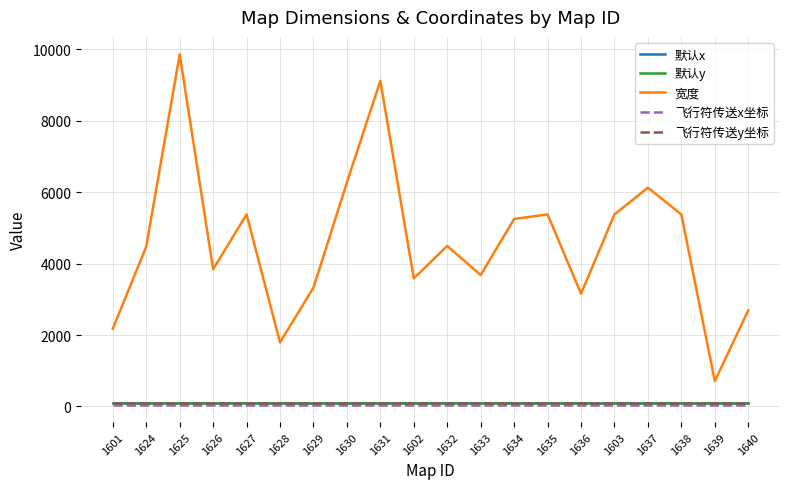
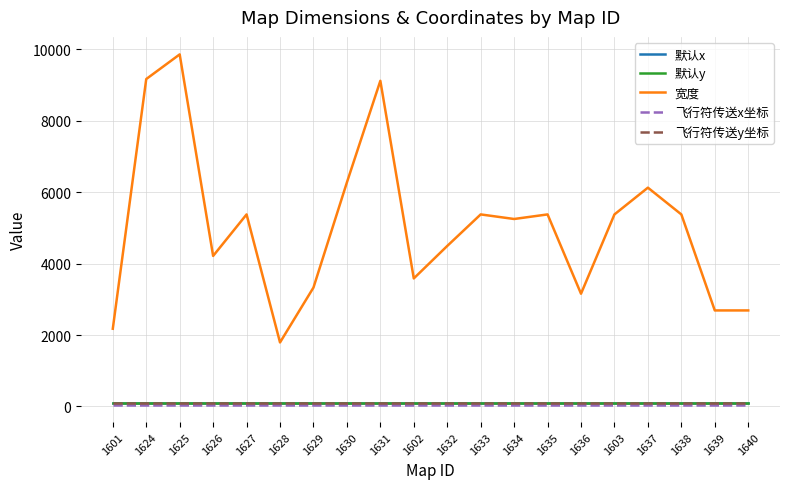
  {
    "宽度": {
      "1601": 2200,
-     "1624": 4500,
+     "1624": 9200,
      "1625": 9900,
-     "1626": 3800,
+     "1626": 4200,
      "1627": 5400,
      "1628": 1800,
      "1629": 3300,
      "1630": 6300,
      "1631": 9100,
      "1602": 3600,
      "1632": 4500,
-     "1633": 3700,
+     "1633": 5400,
      "1634": 5200,
      "1635": 5400,
      "1636": 3200,
      "1603": 5400,
      "1637": 6100,
      "1638": 5400,
-     "1639": 700,
+     "1639": 2700,
      "1640": 2700
    }
  }
